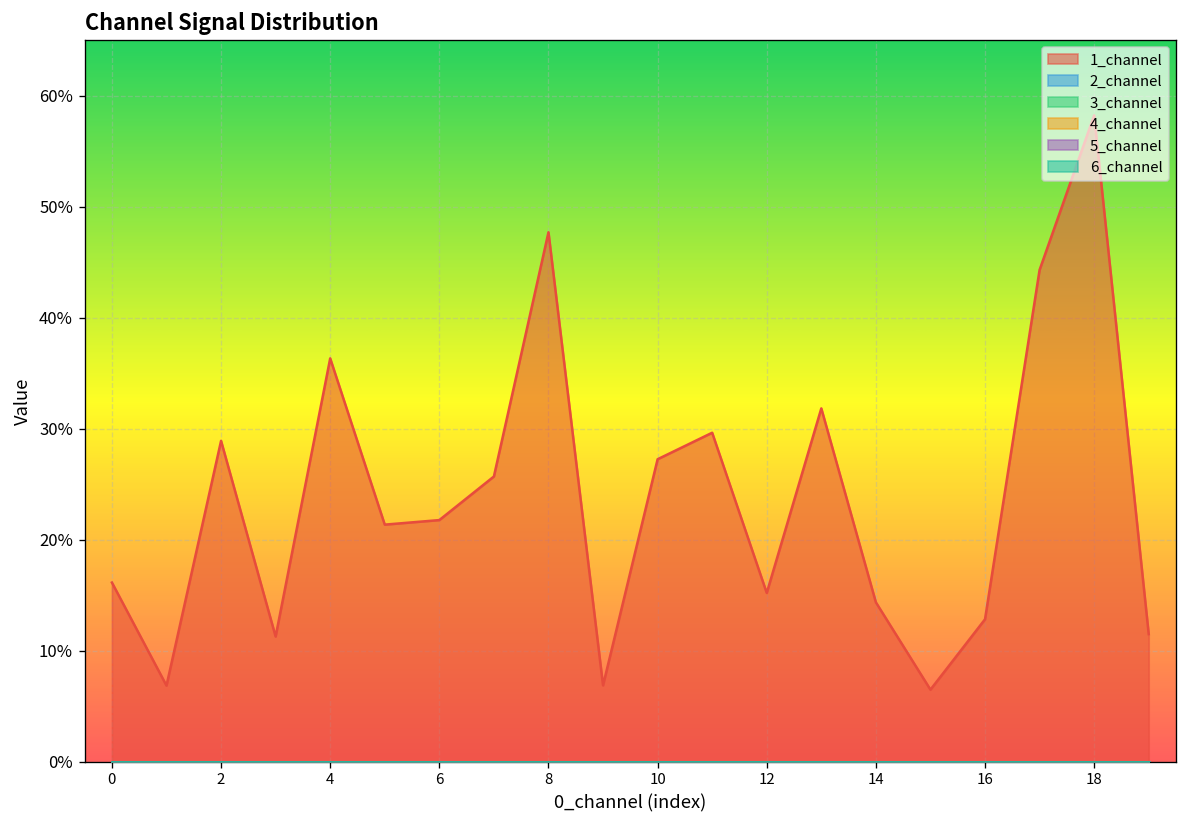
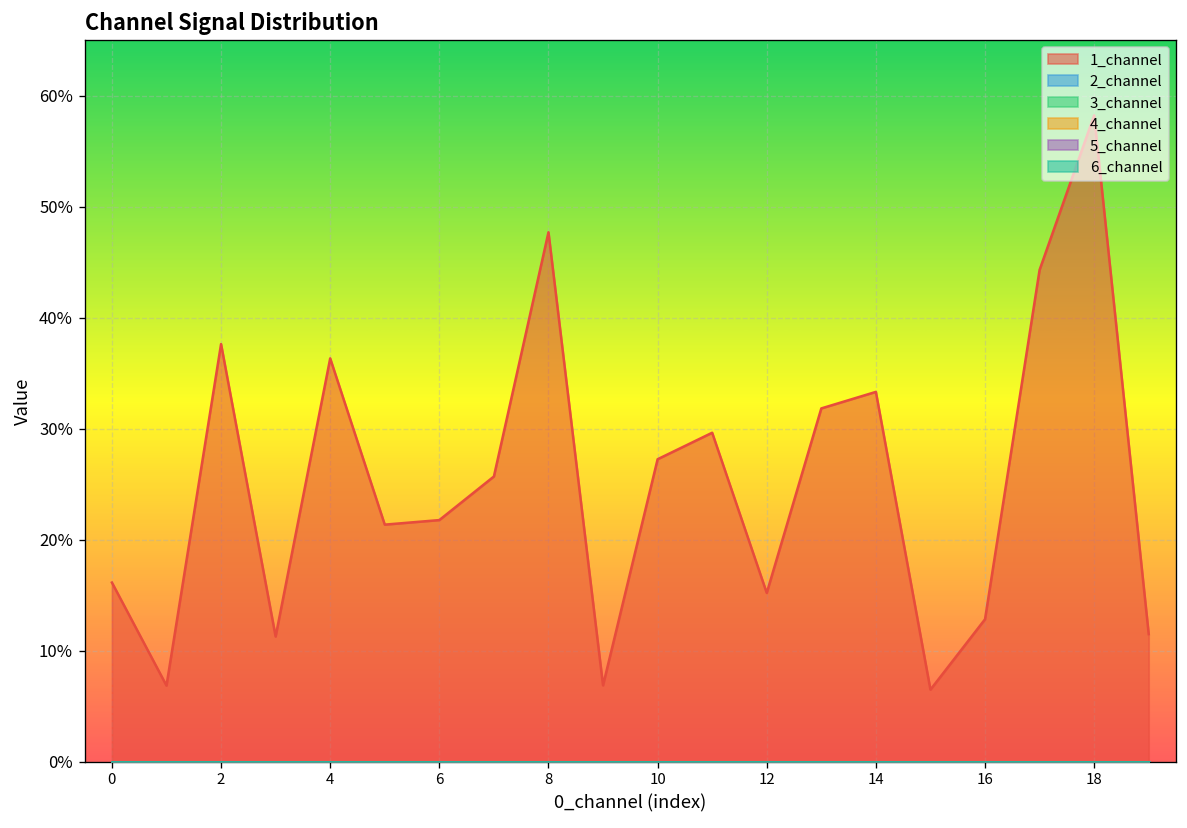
  {
    "1_channel": {
      "0": "16%",
-     "2": "29%",
+     "2": "38%",
      "4": "36%",
      "6": "22%",
      "8": "48%",
      "10": "27%",
      "12": "15%",
-     "14": "14%",
+     "14": "33%",
      "16": "13%"
    },
    "6_channel": {
      "0": "0%",
      "2": "0%",
      "4": "0%",
      "6": "0%",
      "8": "0%",
      "10": "0%",
      "12": "0%",
      "14": "0%",
      "16": "0%",
      "18": "0%"
    }
  }
